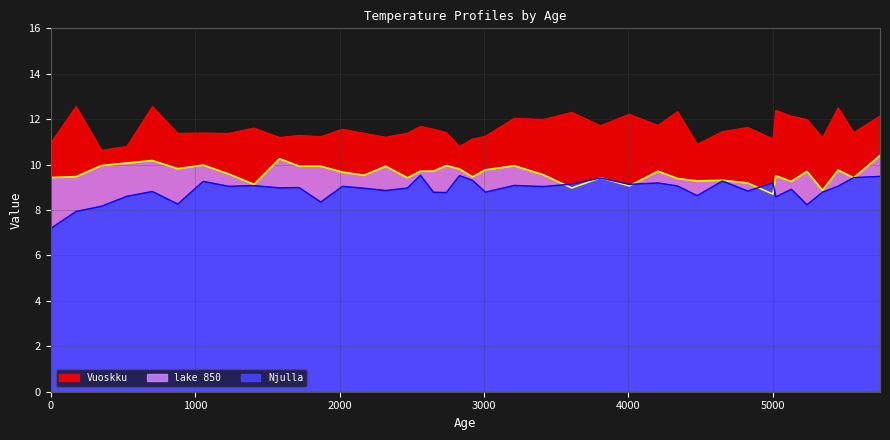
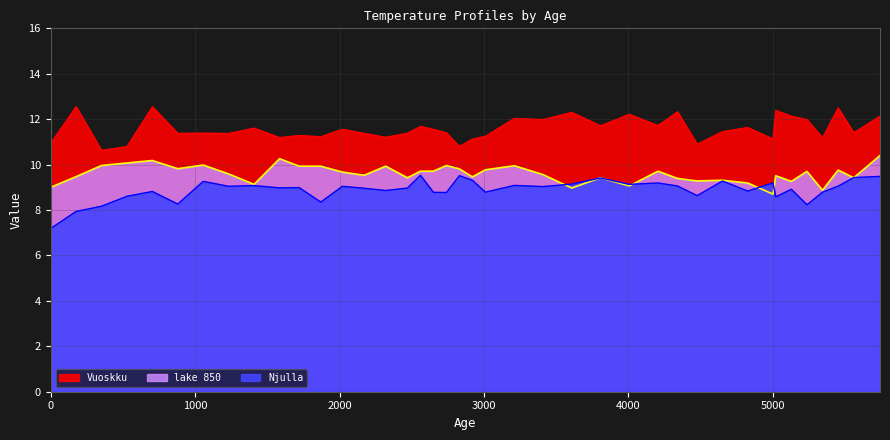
  {
    "Vuoskku": {
      "0": 10.9
    },
    "lake 850": {
-     "0": 9.4
+     "0": 9.0
    },
    "Njulla": {
      "0": 7.2
    }
  }
